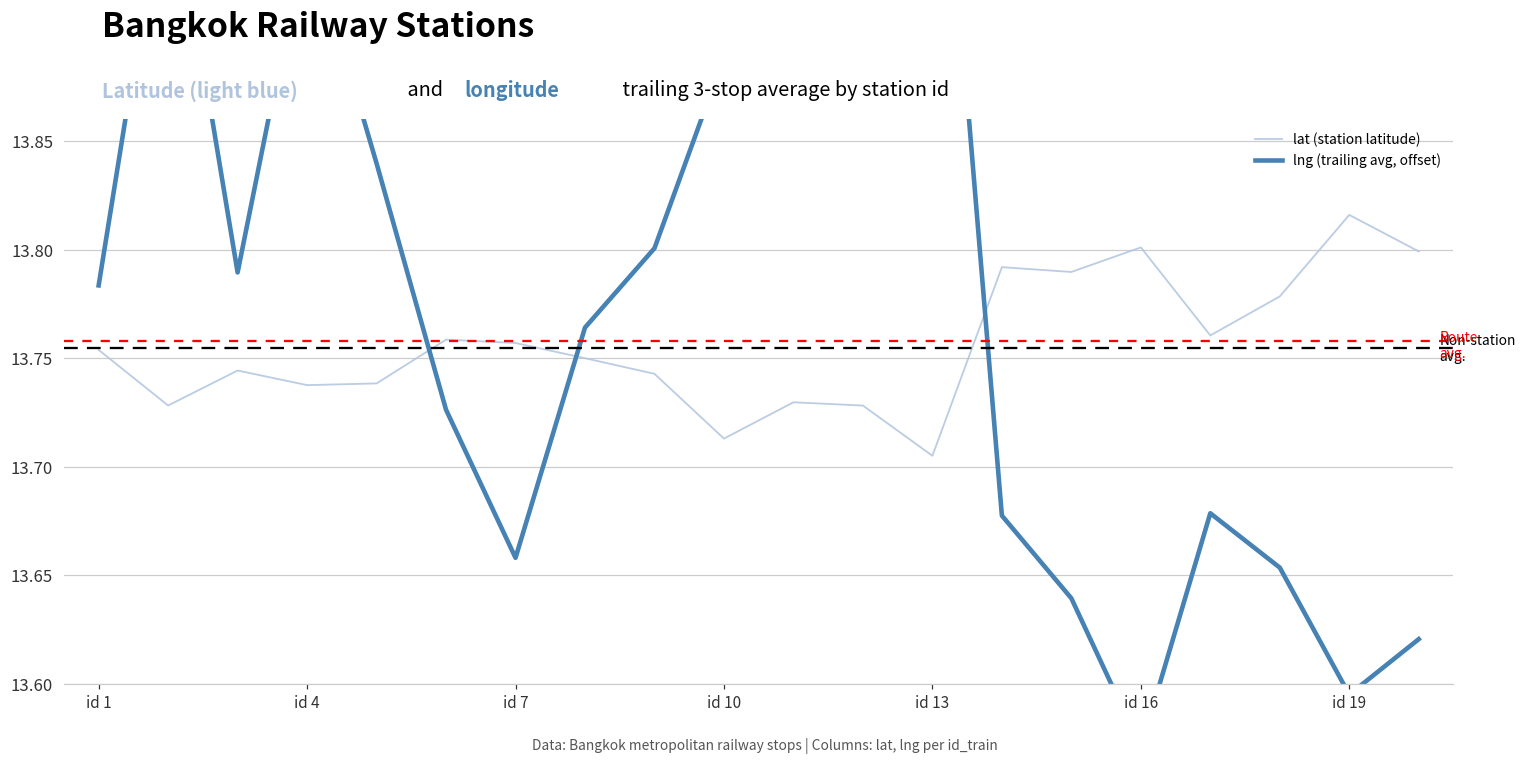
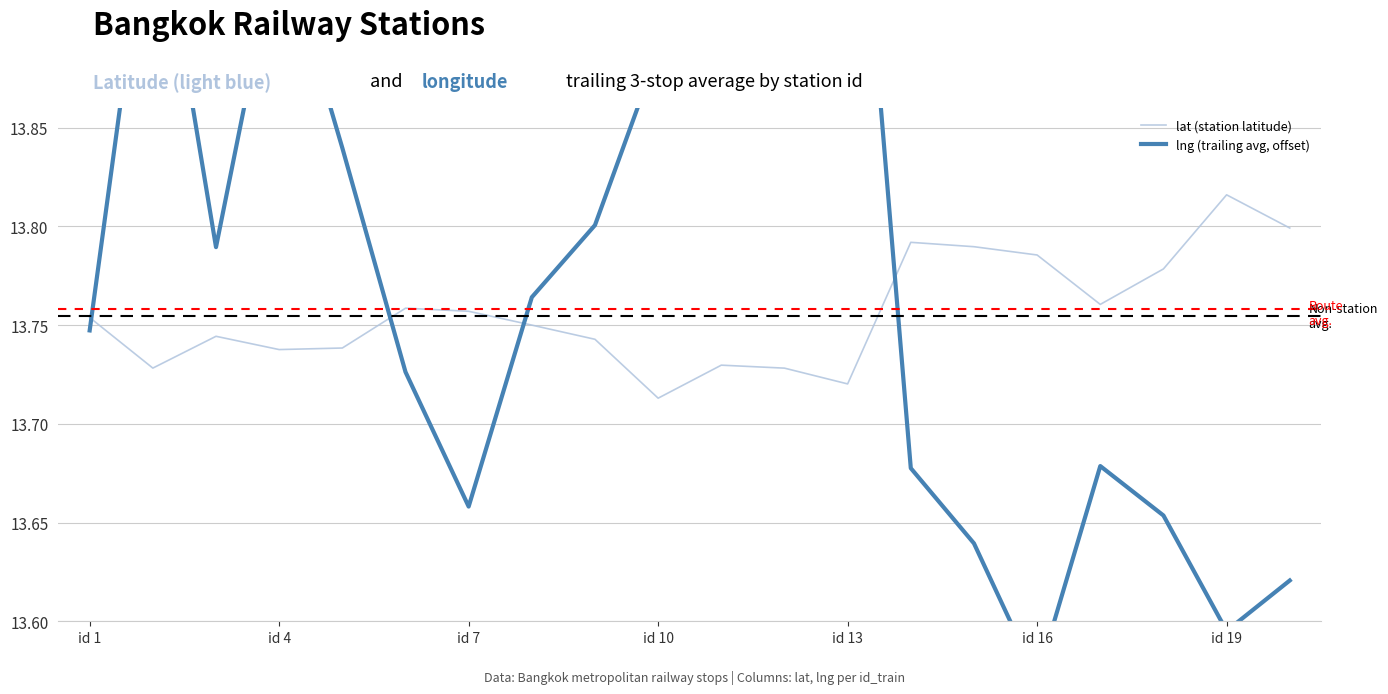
  {
    "lat (station latitude)": {
      "id 1": 13.754,
      "id 4": 13.738,
      "id 7": 13.757,
      "id 10": 13.713,
-     "id 13": 13.705,
-     "id 16": 13.801,
+     "id 13": 13.720,
+     "id 16": 13.786,
      "id 19": 13.816
    },
    "lng (trailing avg, offset)": {
-     "id 1": 13.784,
+     "id 1": 13.747,
      "id 7": 13.658
    }
  }
